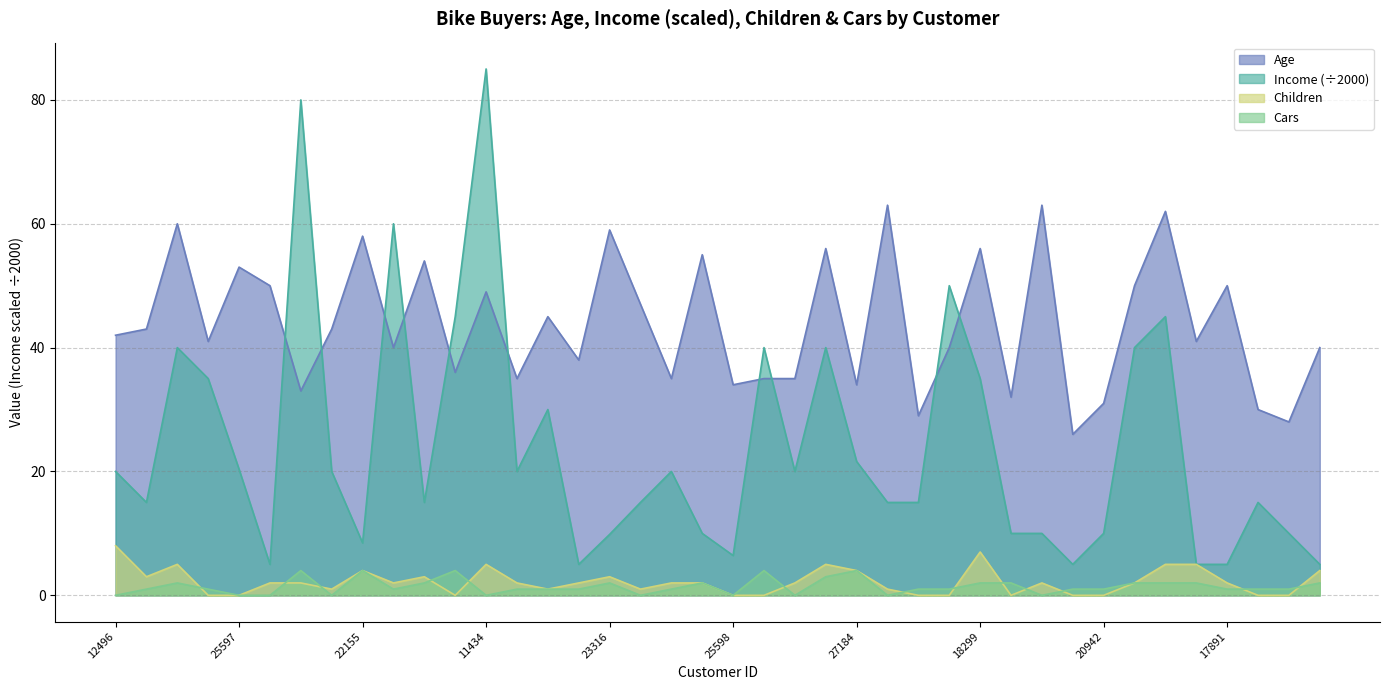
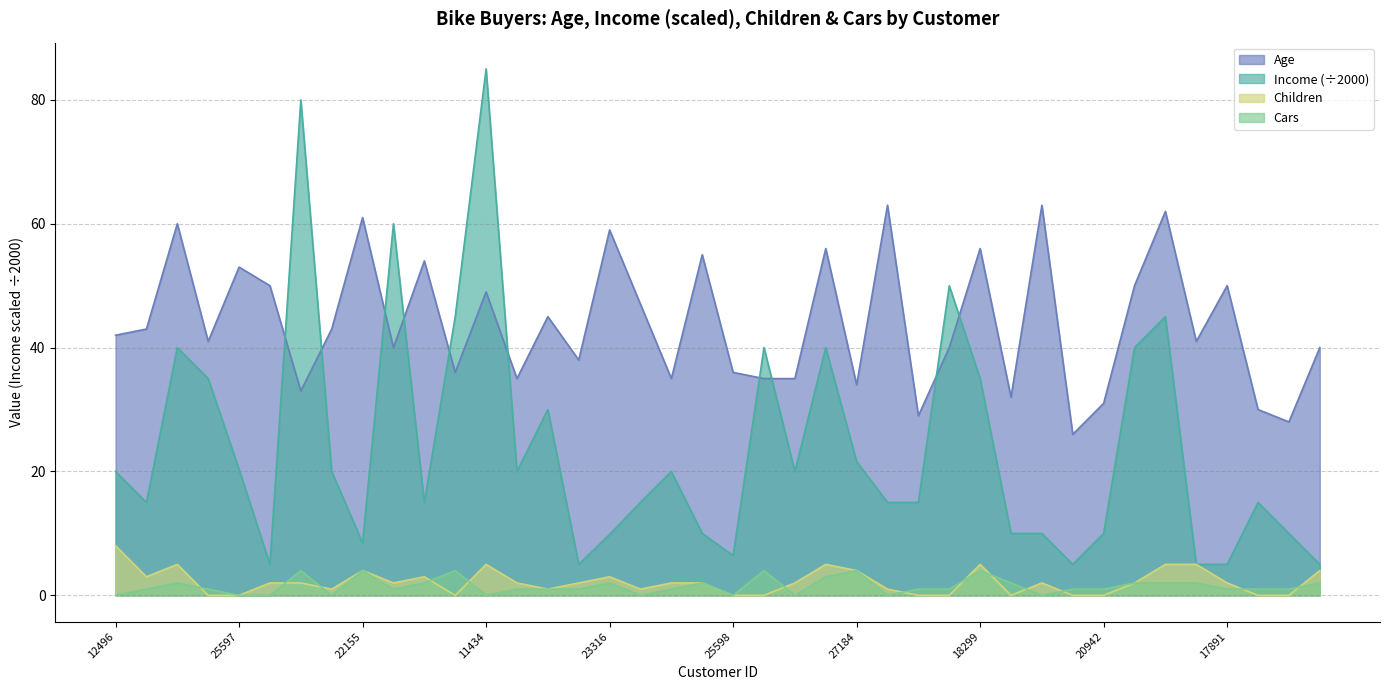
  {
    "Age": {
      "12496": 42,
      "25597": 53,
-     "22155": 58,
+     "22155": 61,
      "11434": 49,
      "23316": 59,
-     "25598": 34,
+     "25598": 36,
      "27184": 34,
      "18299": 56,
      "20942": 31,
      "17891": 50
    },
    "Income (÷2000)": {
      "12496": 20,
      "25597": 20,
      "22155": 8,
      "11434": 85,
      "23316": 10,
      "25598": 6,
      "27184": 22,
      "18299": 35,
      "20942": 10,
      "17891": 5
    },
    "Children": {
      "12496": 8,
      "11434": 5,
      "23316": 3,
-     "18299": 7,
+     "18299": 5,
      "20942": 0,
      "17891": 2
    },
    "Cars": {
      "12496": 0,
      "11434": 0,
      "23316": 2,
-     "18299": 2,
+     "18299": 4,
      "20942": 1,
      "17891": 1
    }
  }
